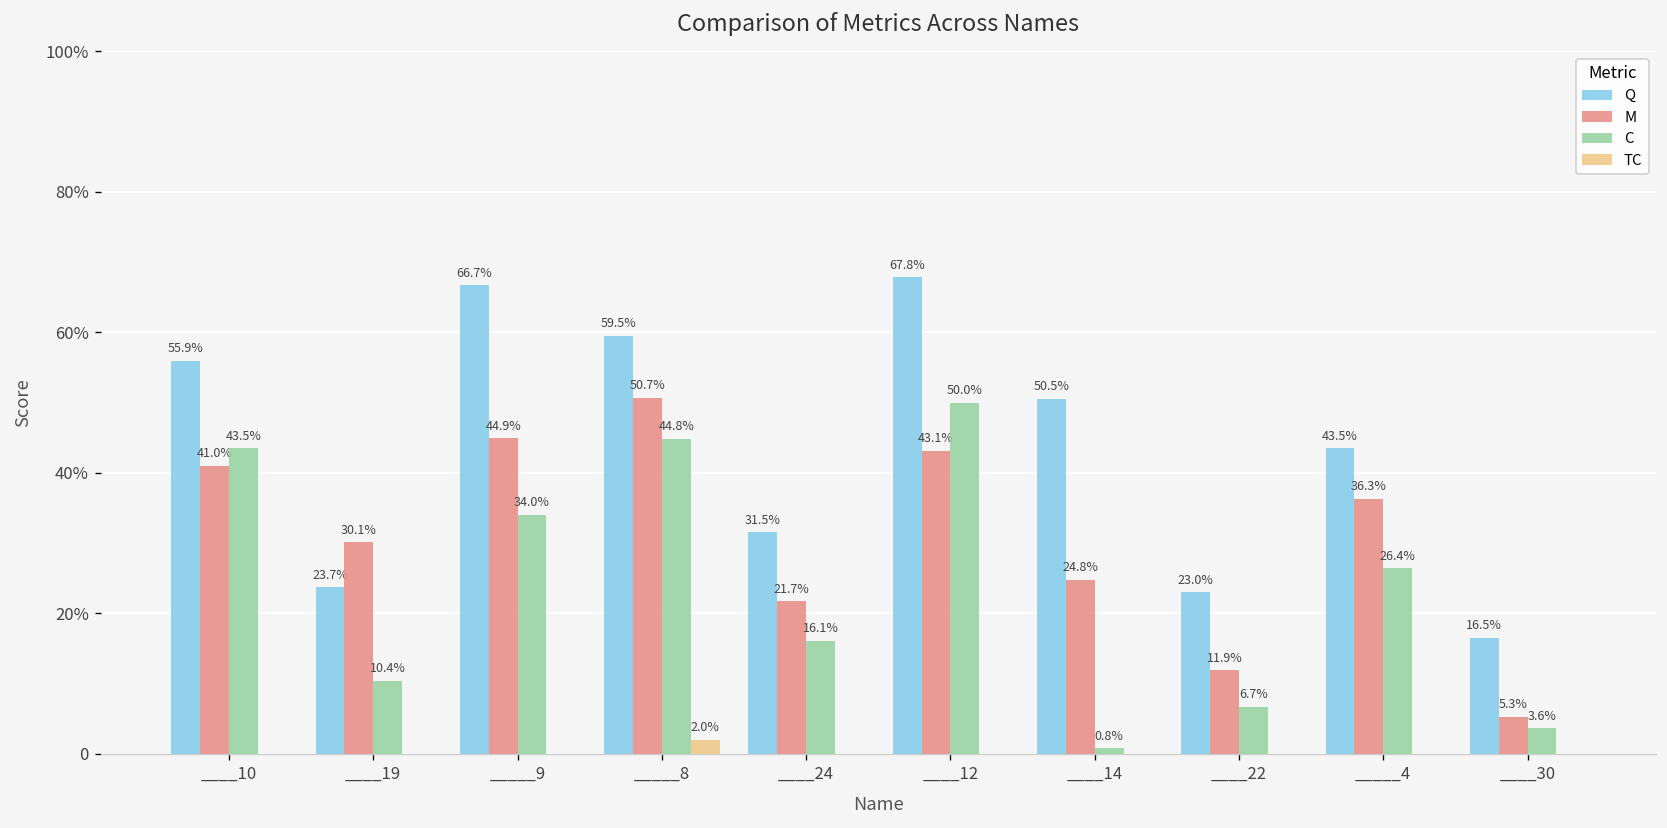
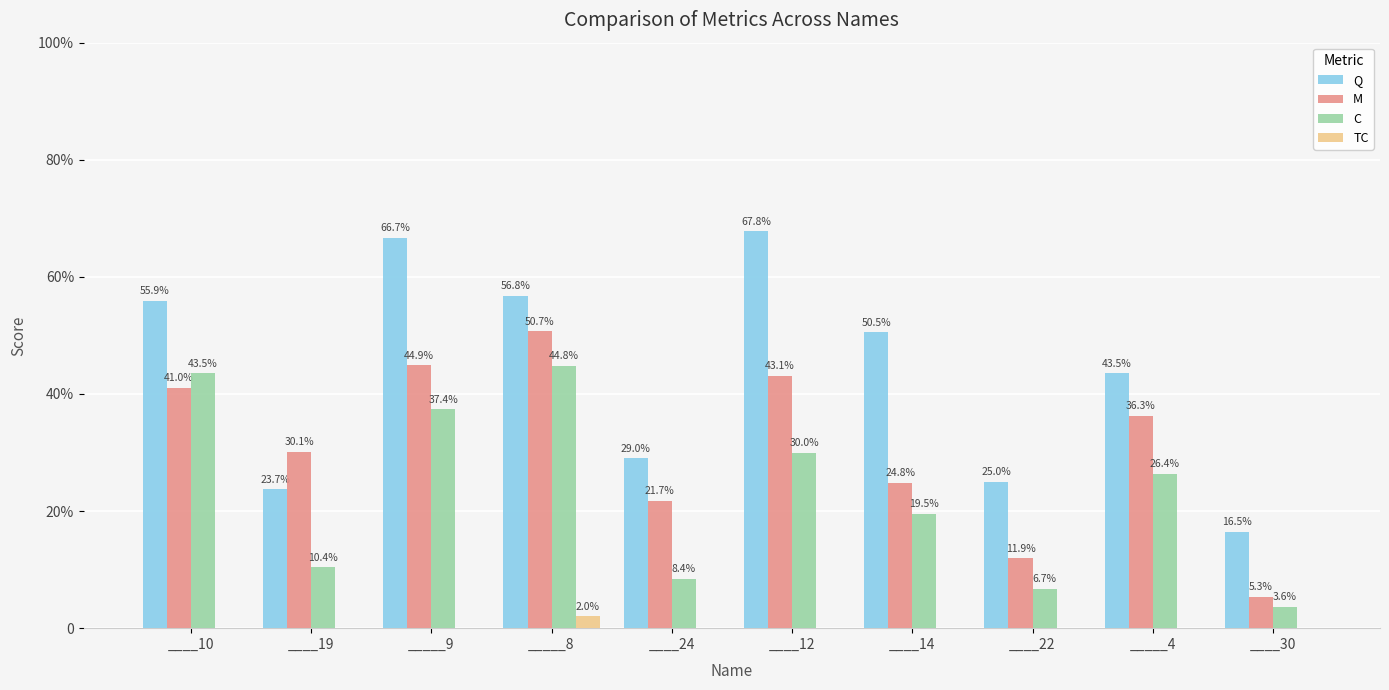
  {
    "Q": {
      "____10": "55.9%",
      "____19": "23.7%",
      "_____9": "66.7%",
-     "_____8": "59.5%",
-     "____24": "31.5%",
+     "_____8": "56.8%",
+     "____24": "29.0%",
      "____12": "67.8%",
      "____14": "50.5%",
-     "____22": "23.0%",
+     "____22": "25.0%",
      "_____4": "43.5%",
      "____30": "16.5%"
    },
    "C": {
      "____10": "43.5%",
      "____19": "10.4%",
-     "_____9": "34.0%",
+     "_____9": "37.4%",
      "_____8": "44.8%",
-     "____24": "16.1%",
-     "____12": "50.0%",
-     "____14": "0.8%",
+     "____24": "8.4%",
+     "____12": "30.0%",
+     "____14": "19.5%",
      "____22": "6.7%",
      "_____4": "26.4%",
      "____30": "3.6%"
    }
  }
